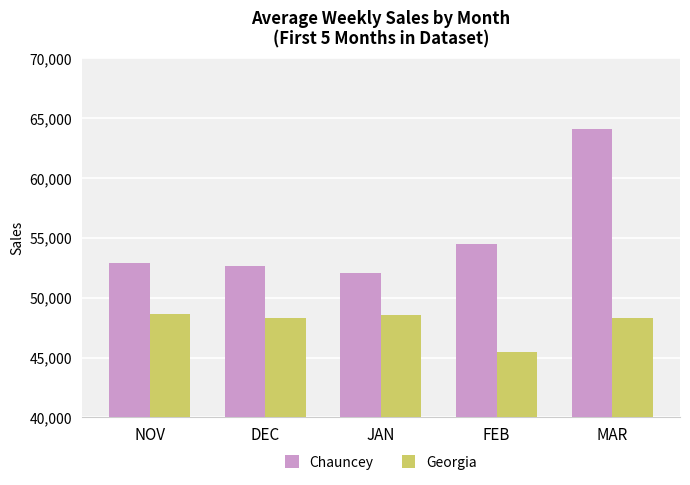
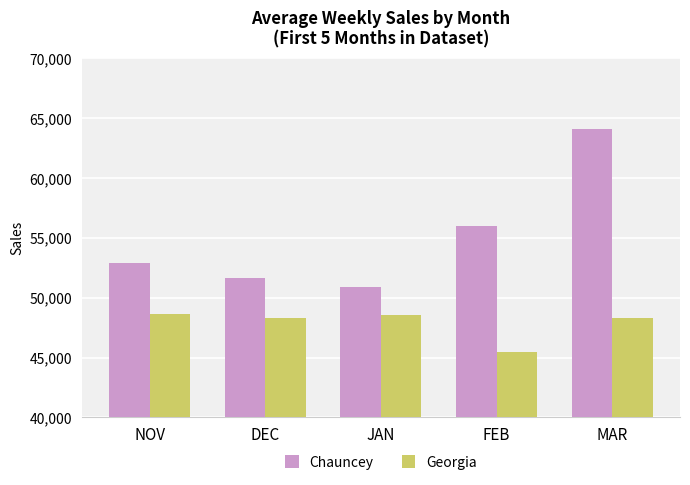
  {
    "Chauncey": {
      "NOV": "52,900",
-     "DEC": "52,600",
-     "JAN": "52,100",
-     "FEB": "54,400",
+     "DEC": "51,600",
+     "JAN": "50,900",
+     "FEB": "56,000",
      "MAR": "64,100"
    },
    "Georgia": {
      "NOV": "48,600",
      "DEC": "48,300",
      "JAN": "48,600",
      "FEB": "45,500",
      "MAR": "48,300"
    }
  }
